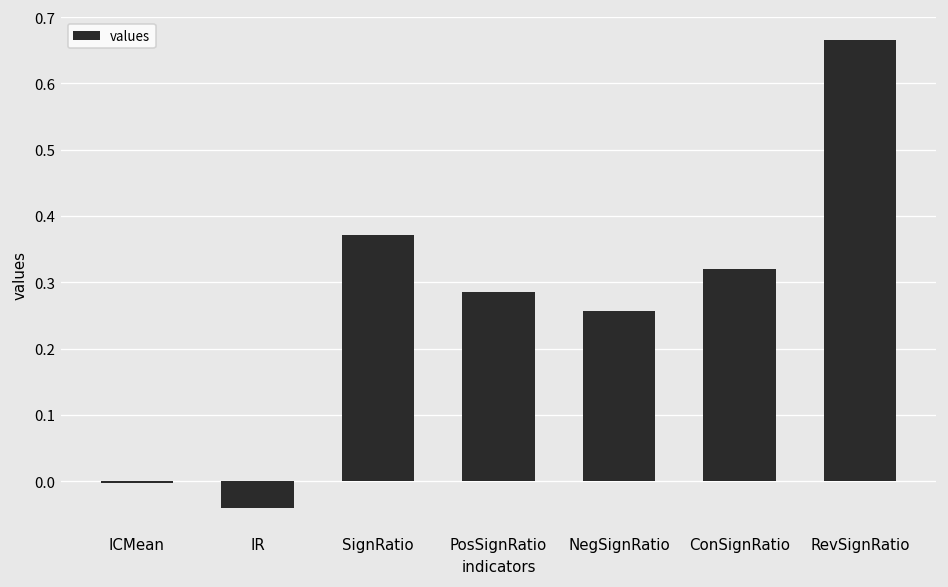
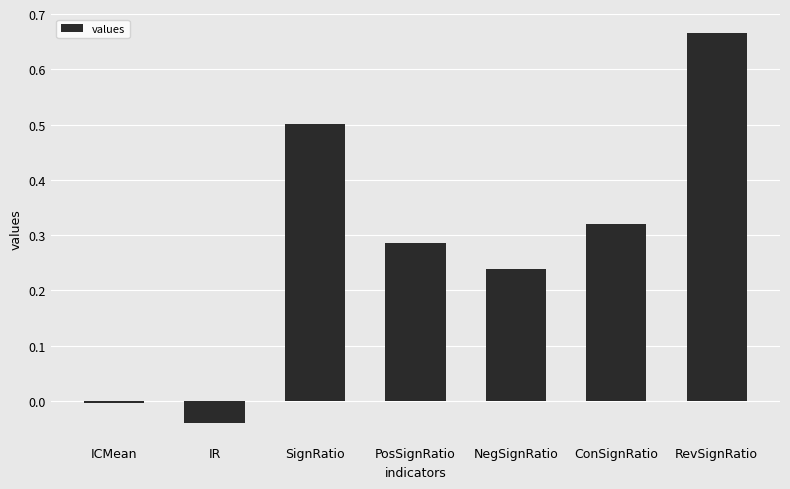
  {
    "IR": -0.04,
-   "SignRatio": 0.37,
+   "SignRatio": 0.50,
    "PosSignRatio": 0.28,
-   "NegSignRatio": 0.26,
+   "NegSignRatio": 0.24,
    "ConSignRatio": 0.32,
    "RevSignRatio": 0.66
  }
